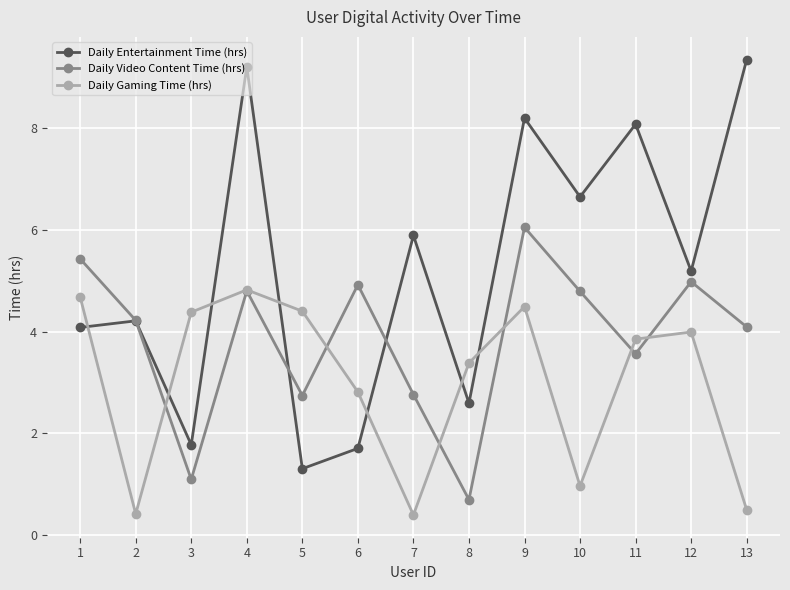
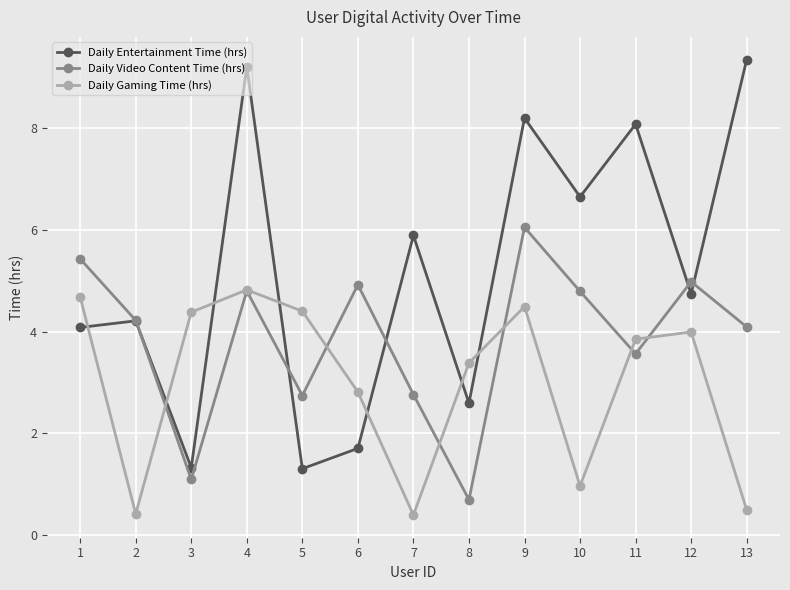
  {
    "Daily Entertainment Time (hrs)": {
      "1": 4.1,
-     "3": 1.8,
+     "3": 1.3,
      "5": 1.3,
      "6": 1.7,
      "7": 5.9,
      "8": 2.6,
      "9": 8.2,
      "10": 6.7,
      "11": 8.1,
-     "12": 5.2,
+     "12": 4.7,
      "13": 9.4
    }
  }
